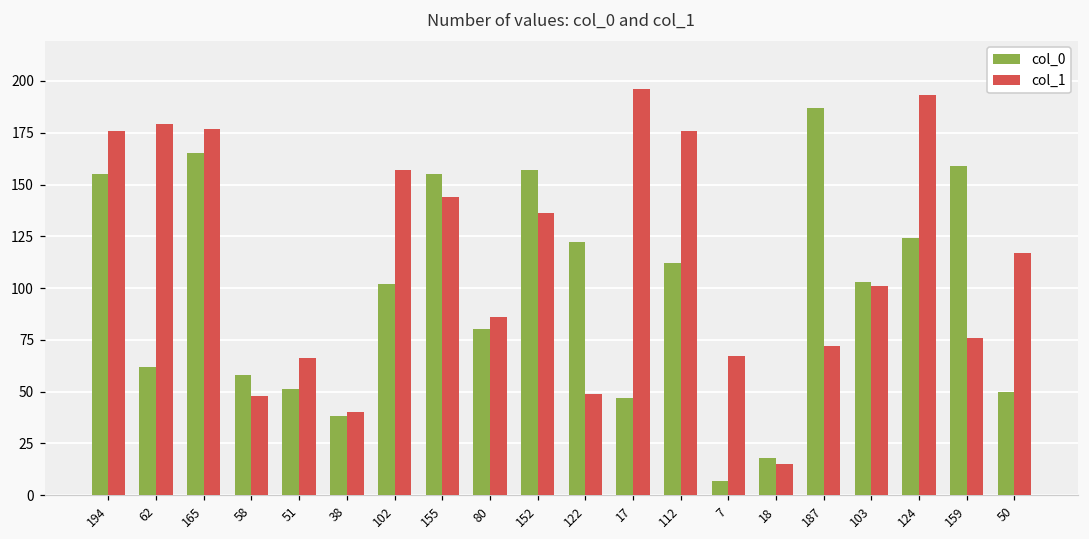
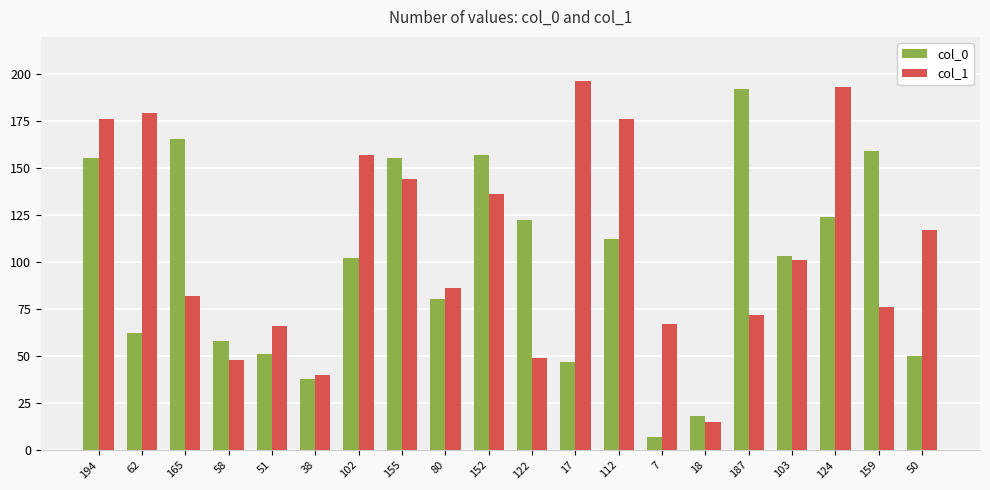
  {
    "col_0": {
      "194": 155,
      "62": 62,
      "165": 165,
      "58": 58,
      "51": 51,
      "38": 38,
      "102": 102,
      "155": 155,
      "80": 80,
      "152": 157,
      "122": 122,
      "17": 47,
      "112": 112,
      "7": 7,
      "18": 18,
-     "187": 187,
+     "187": 192,
      "103": 103,
      "124": 124,
      "159": 159,
      "50": 50
    },
    "col_1": {
      "194": 176,
      "62": 179,
-     "165": 177,
+     "165": 82,
      "58": 48,
      "51": 66,
      "38": 40,
      "102": 157,
      "155": 144,
      "80": 86,
      "152": 136,
      "122": 49,
      "17": 196,
      "112": 176,
      "7": 67,
      "18": 15,
      "187": 72,
      "103": 101,
      "124": 193,
      "159": 76,
      "50": 117
    }
  }
